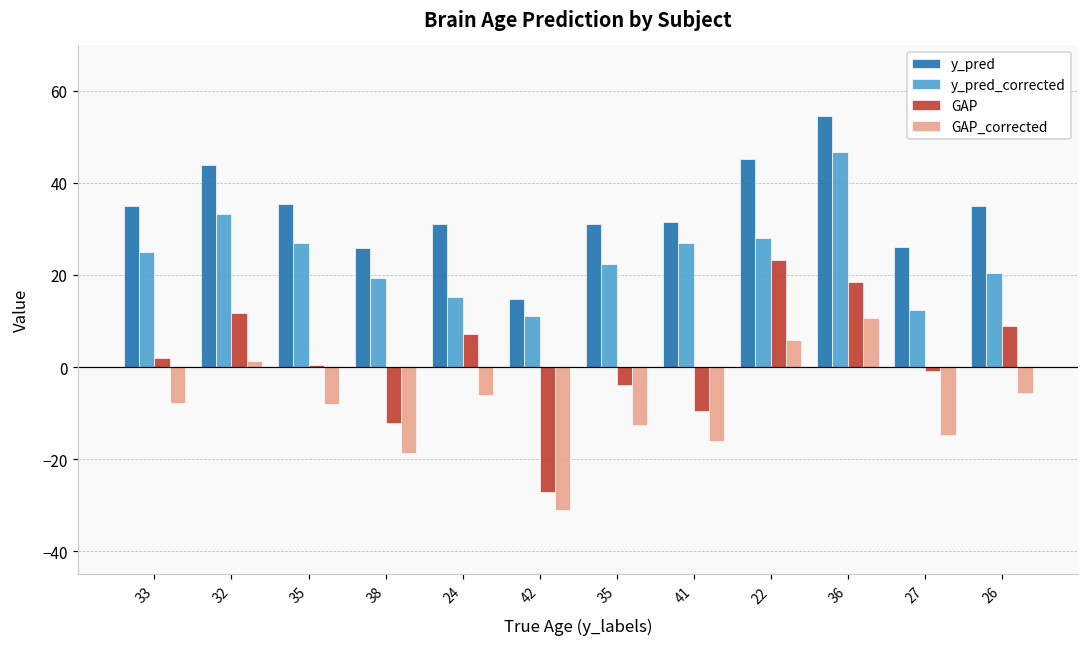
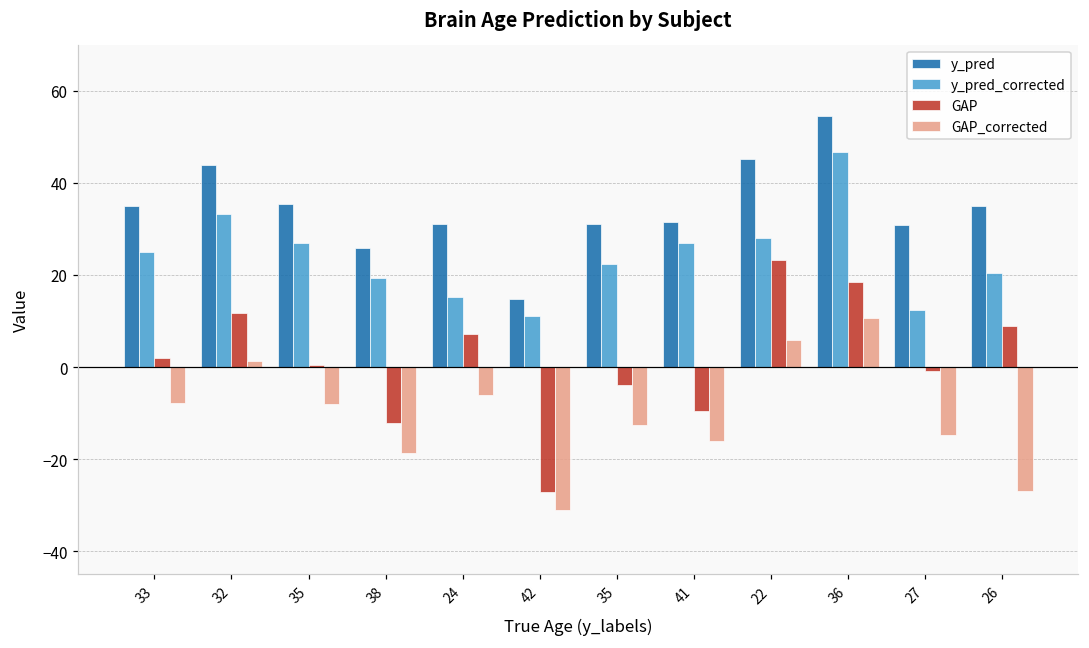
  {
    "y_pred": {
      "33": 35,
      "32": 44,
      "38": 26,
      "24": 31,
      "42": 15,
      "41": 31,
      "22": 45,
      "36": 55,
-     "27": 26,
+     "27": 31,
      "26": 35
    },
    "y_pred_corrected": {
      "33": 25,
      "32": 33,
      "38": 19,
      "24": 15,
      "42": 11,
      "41": 27,
      "22": 28,
      "36": 47,
      "27": 12,
      "26": 20
    },
    "GAP": {
      "33": 2,
      "32": 12,
      "38": -12,
      "24": 7,
      "42": -27,
      "41": -10,
      "22": 23,
      "36": 19,
      "27": -1,
      "26": 9
    },
    "GAP_corrected": {
      "33": -8,
      "32": 1,
      "38": -19,
      "24": -6,
      "42": -31,
      "41": -16,
      "22": 6,
      "36": 11,
      "27": -15,
-     "26": -6
+     "26": -27
    }
  }
